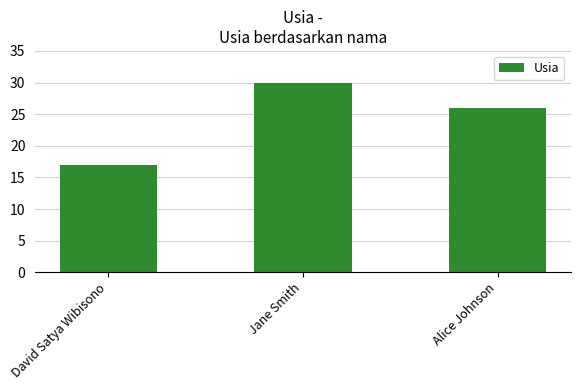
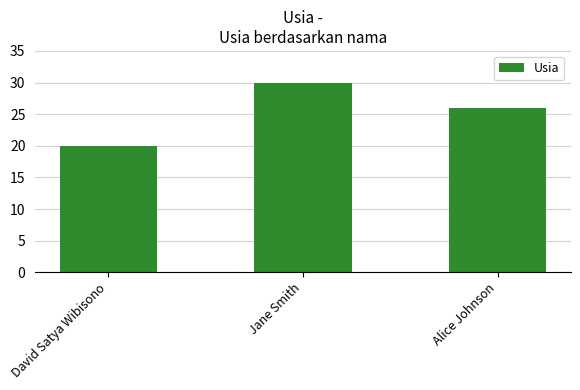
  {
-   "David Satya Wibisono": 17,
+   "David Satya Wibisono": 20,
    "Jane Smith": 30,
    "Alice Johnson": 26
  }
